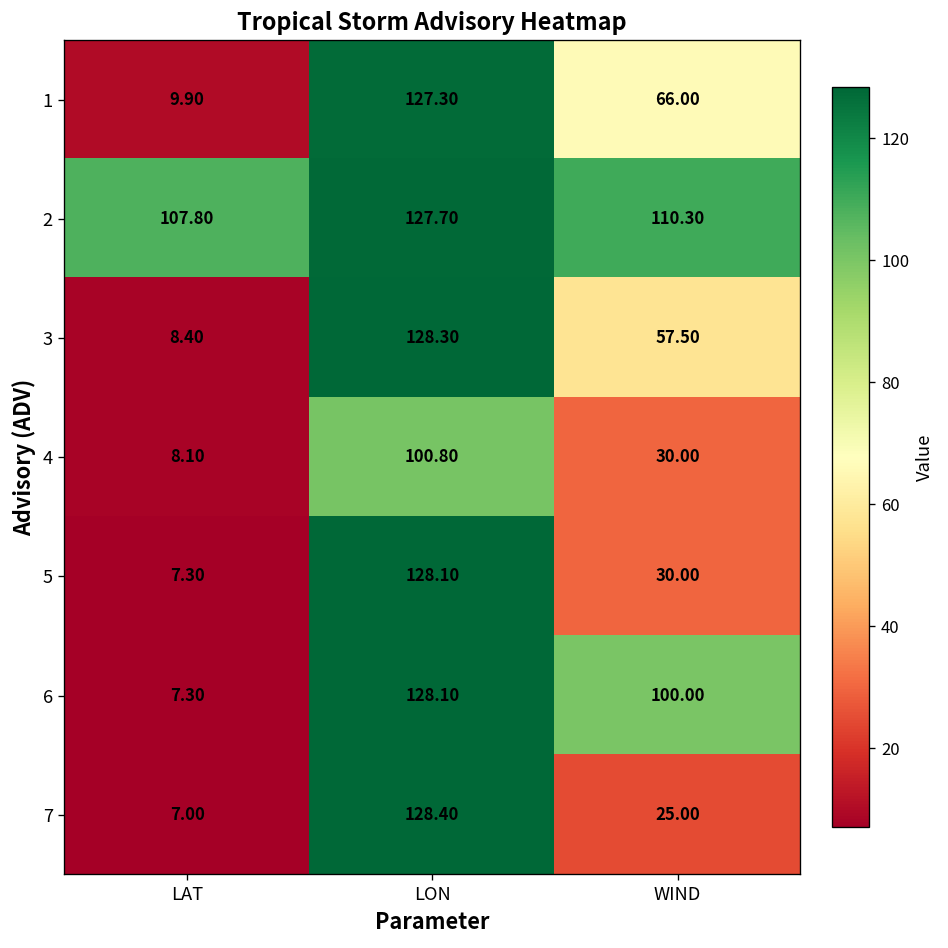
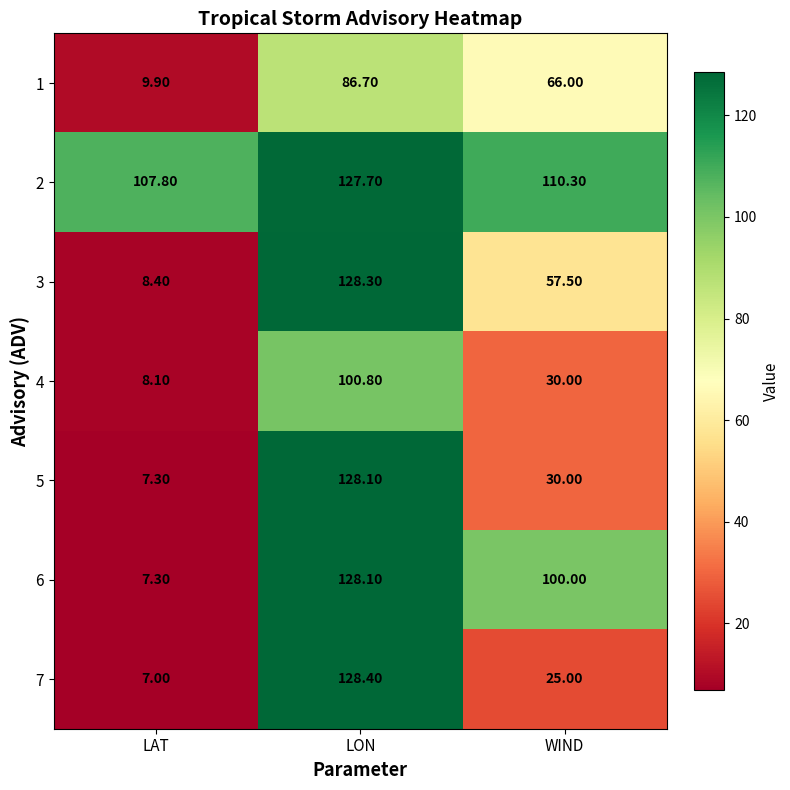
  {
    "1": {
      "LAT": 9.90,
-     "LON": 127.30,
+     "LON": 86.70,
      "WIND": 66.00
    },
    "2": {
      "LAT": 107.80,
      "LON": 127.70,
      "WIND": 110.30
    },
    "3": {
      "LAT": 8.40,
      "LON": 128.30,
      "WIND": 57.50
    },
    "4": {
      "LAT": 8.10,
      "LON": 100.80,
      "WIND": 30.00
    },
    "5": {
      "LAT": 7.30,
      "LON": 128.10,
      "WIND": 30.00
    },
    "6": {
      "LAT": 7.30,
      "LON": 128.10,
      "WIND": 100.00
    },
    "7": {
      "LAT": 7.00,
      "LON": 128.40,
      "WIND": 25.00
    }
  }
